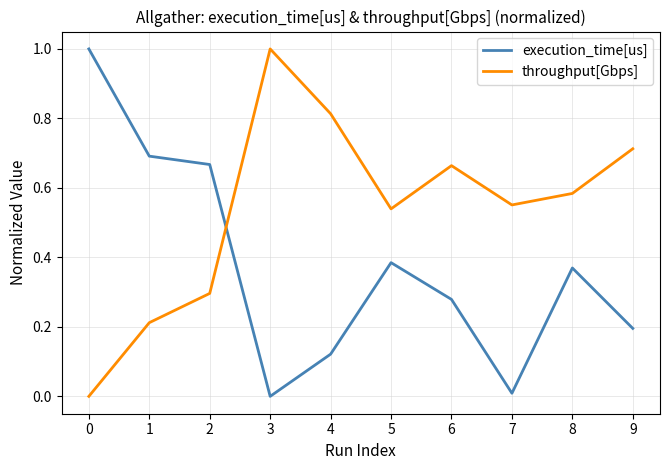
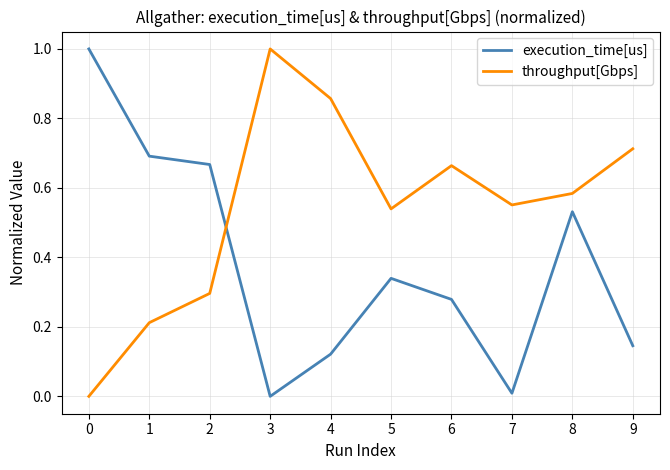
  {
    "execution_time[us]": {
      "0": 1.00,
      "1": 0.69,
      "2": 0.67,
      "3": 0.00,
      "4": 0.12,
-     "5": 0.38,
+     "5": 0.34,
      "6": 0.28,
      "7": 0.01,
-     "8": 0.37,
-     "9": 0.20
+     "8": 0.53,
+     "9": 0.15
    },
    "throughput[Gbps]": {
      "0": 0.00,
      "1": 0.21,
      "2": 0.30,
      "3": 1.00,
-     "4": 0.81,
+     "4": 0.86,
      "5": 0.54,
      "6": 0.66,
      "7": 0.55,
      "8": 0.58,
      "9": 0.71
    }
  }
